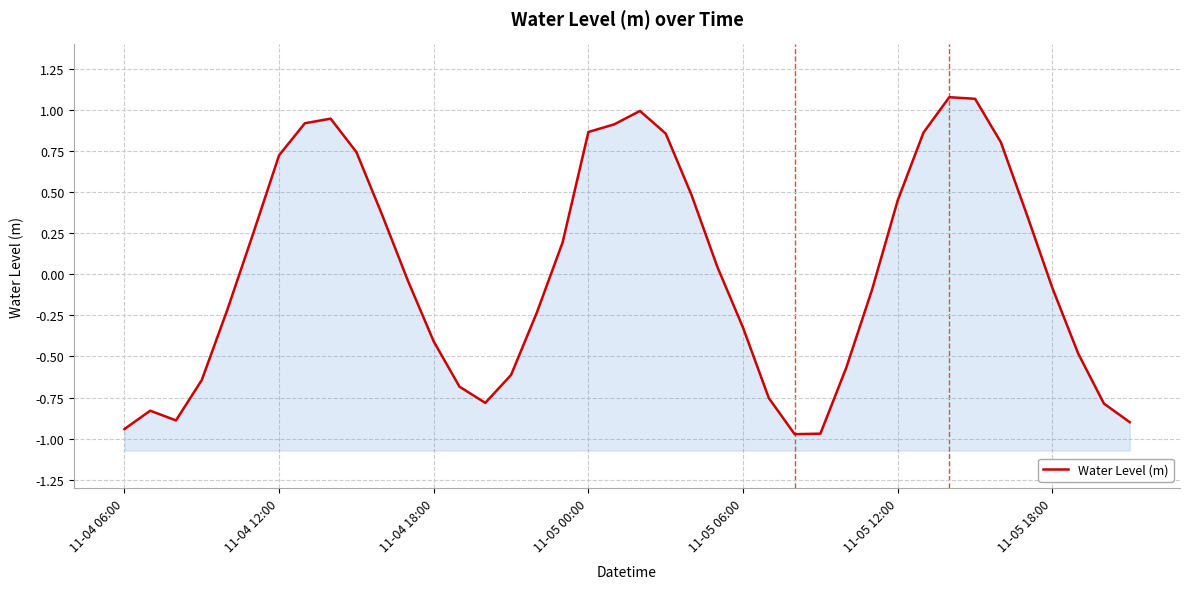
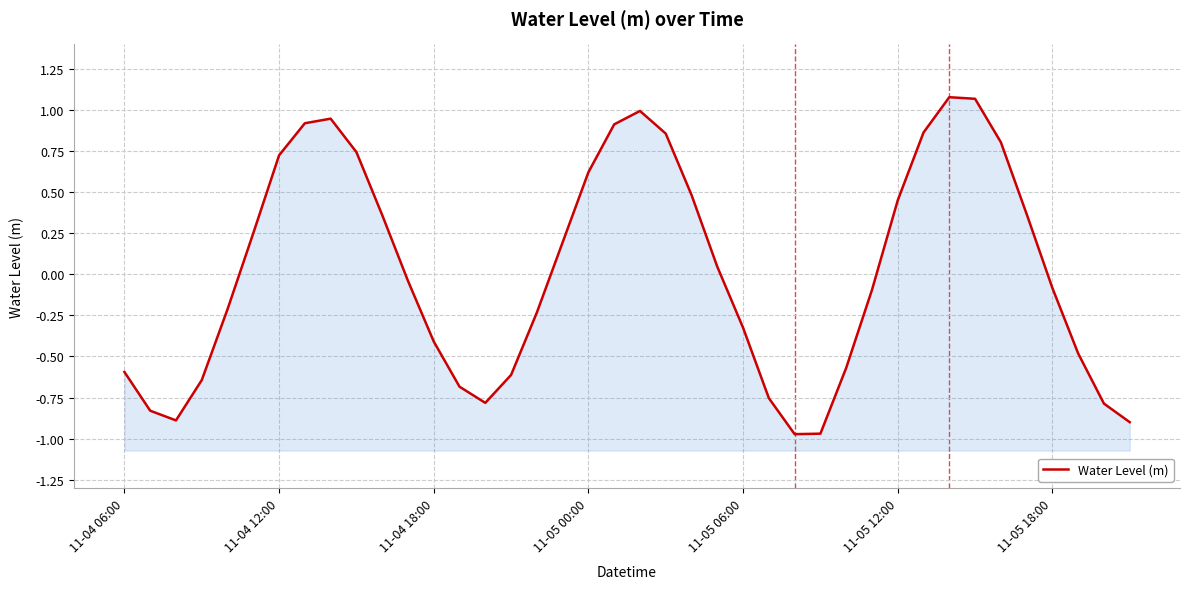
  {
-   "11-04 06:00": -0.94,
+   "11-04 06:00": -0.59,
    "11-04 12:00": 0.72,
    "11-04 18:00": -0.41,
-   "11-05 00:00": 0.87,
+   "11-05 00:00": 0.62,
    "11-05 06:00": -0.32,
    "11-05 12:00": 0.45,
    "11-05 18:00": -0.08
  }
